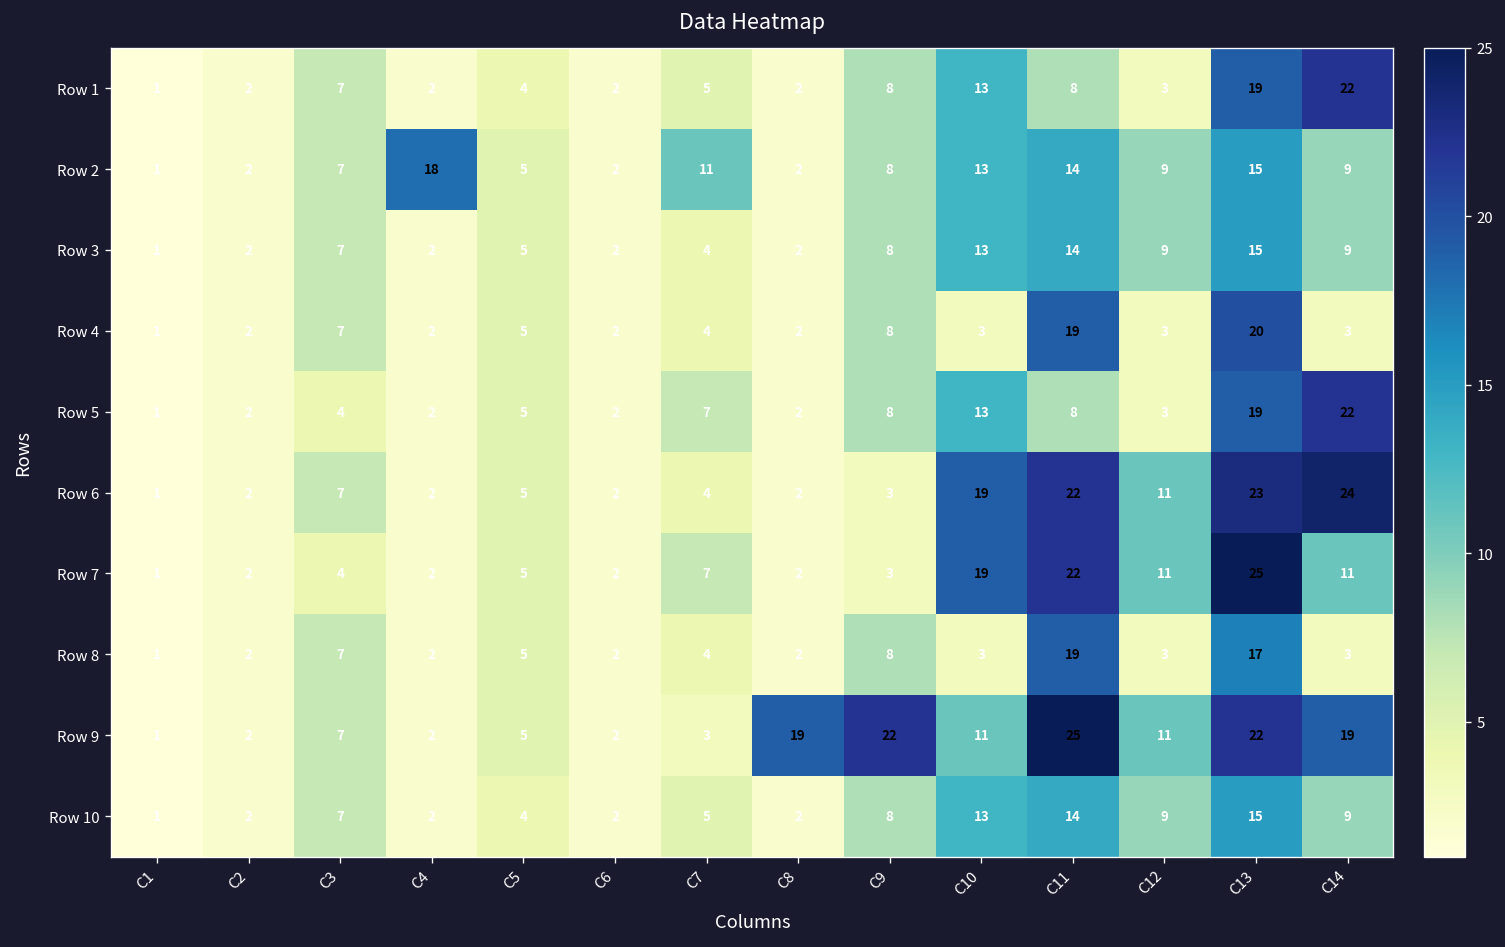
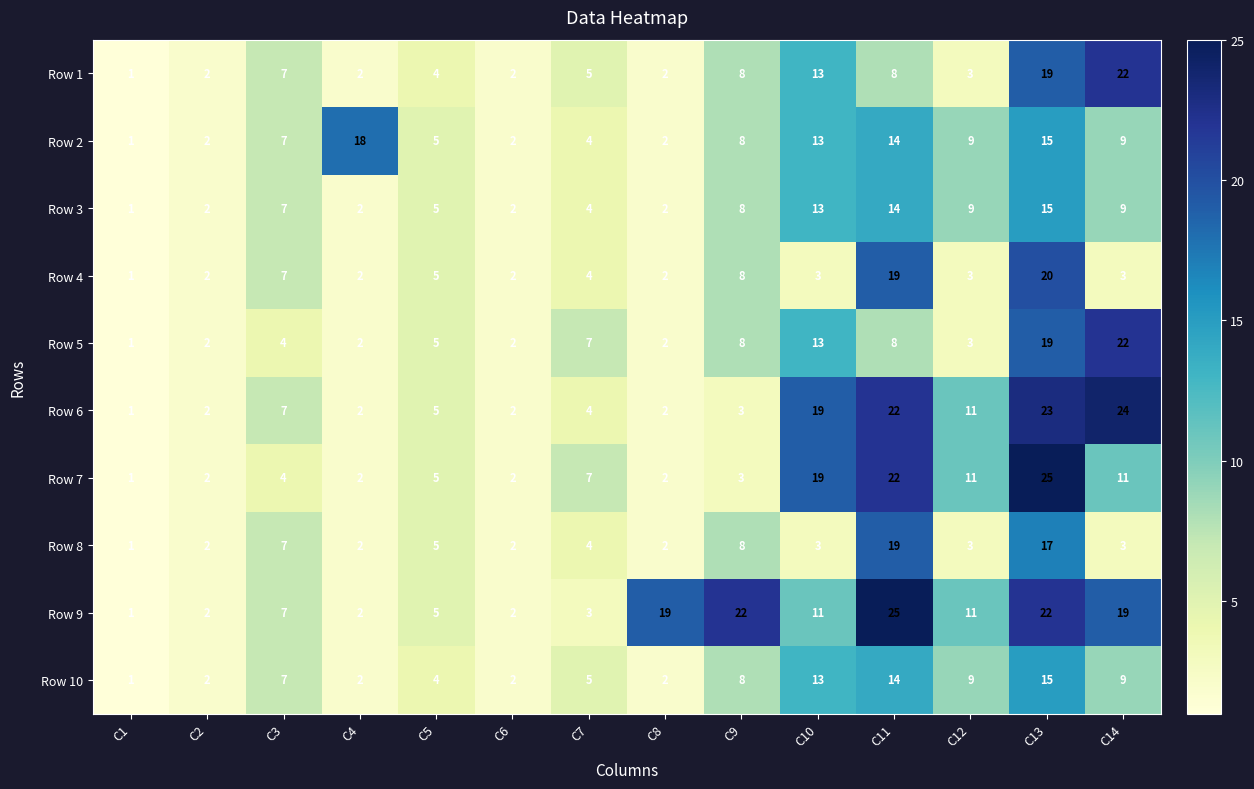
  {
    "Row 1": {
      "C2": 2,
      "C3": 7,
      "C4": 2,
      "C5": 4,
      "C6": 2,
      "C7": 5,
      "C8": 2,
      "C9": 8,
      "C10": 13,
      "C11": 8,
      "C12": 3,
      "C13": 19,
      "C14": 22
    },
    "Row 2": {
      "C2": 2,
      "C3": 7,
      "C4": 18,
      "C5": 5,
      "C6": 2,
-     "C7": 11,
+     "C7": 4,
      "C8": 2,
      "C9": 8,
      "C10": 13,
      "C11": 14,
      "C12": 9,
      "C13": 15,
      "C14": 9
    },
    "Row 3": {
      "C2": 2,
      "C3": 7,
      "C4": 2,
      "C5": 5,
      "C6": 2,
      "C7": 4,
      "C8": 2,
      "C9": 8,
      "C10": 13,
      "C11": 14,
      "C12": 9,
      "C13": 15,
      "C14": 9
    },
    "Row 4": {
      "C2": 2,
      "C3": 7,
      "C4": 2,
      "C5": 5,
      "C6": 2,
      "C7": 4,
      "C8": 2,
      "C9": 8,
      "C10": 3,
      "C11": 19,
      "C12": 3,
      "C13": 20,
      "C14": 3
    },
    "Row 5": {
      "C2": 2,
      "C3": 4,
      "C4": 2,
      "C5": 5,
      "C6": 2,
      "C7": 7,
      "C8": 2,
      "C9": 8,
      "C10": 13,
      "C11": 8,
      "C12": 3,
      "C13": 19,
      "C14": 22
    },
    "Row 6": {
      "C2": 2,
      "C3": 7,
      "C4": 2,
      "C5": 5,
      "C6": 2,
      "C7": 4,
      "C8": 2,
      "C9": 3,
      "C10": 19,
      "C11": 22,
      "C12": 11,
      "C13": 23,
      "C14": 24
    },
    "Row 7": {
      "C2": 2,
      "C3": 4,
      "C4": 2,
      "C5": 5,
      "C6": 2,
      "C7": 7,
      "C8": 2,
      "C9": 3,
      "C10": 19,
      "C11": 22,
      "C12": 11,
      "C13": 25,
      "C14": 11
    },
    "Row 8": {
      "C2": 2,
      "C3": 7,
      "C4": 2,
      "C5": 5,
      "C6": 2,
      "C7": 4,
      "C8": 2,
      "C9": 8,
      "C10": 3,
      "C11": 19,
      "C12": 3,
      "C13": 17,
      "C14": 3
    },
    "Row 9": {
      "C2": 2,
      "C3": 7,
      "C4": 2,
      "C5": 5,
      "C6": 2,
      "C7": 3,
      "C8": 19,
      "C9": 22,
      "C10": 11,
      "C11": 25,
      "C12": 11,
      "C13": 22,
      "C14": 19
    },
    "Row 10": {
      "C2": 2,
      "C3": 7,
      "C4": 2,
      "C5": 4,
      "C6": 2,
      "C7": 5,
      "C8": 2,
      "C9": 8,
      "C10": 13,
      "C11": 14,
      "C12": 9,
      "C13": 15,
      "C14": 9
    }
  }
